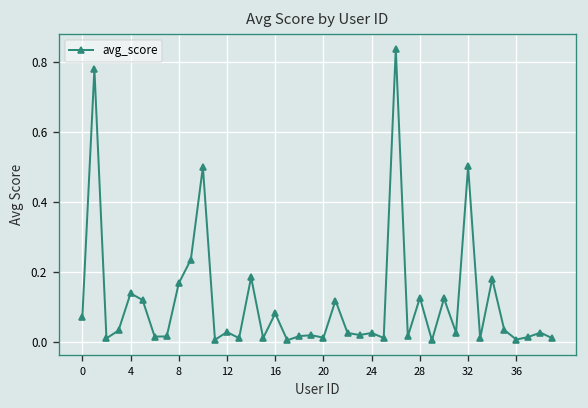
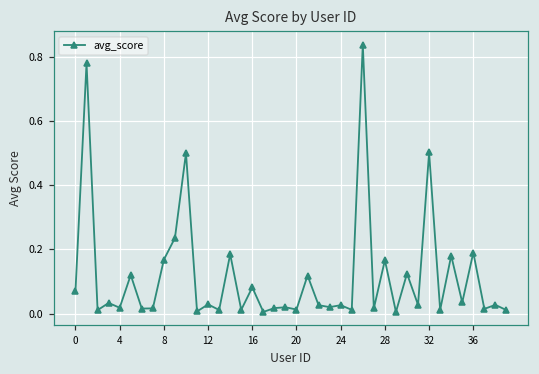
  {
    "0": 0.07,
-   "4": 0.14,
+   "4": 0.02,
    "8": 0.17,
    "12": 0.03,
    "16": 0.08,
    "20": 0.01,
    "24": 0.03,
-   "28": 0.13,
+   "28": 0.17,
    "32": 0.50,
-   "36": 0.01
+   "36": 0.19
  }
